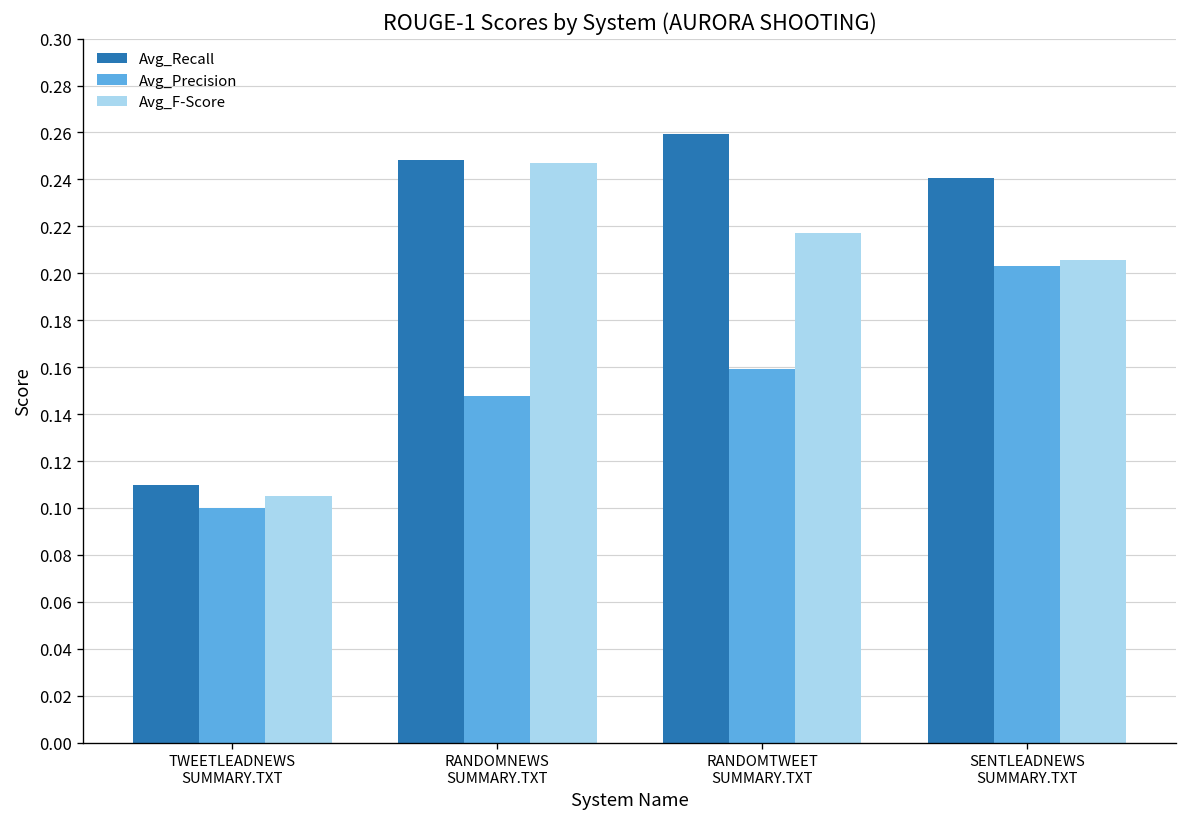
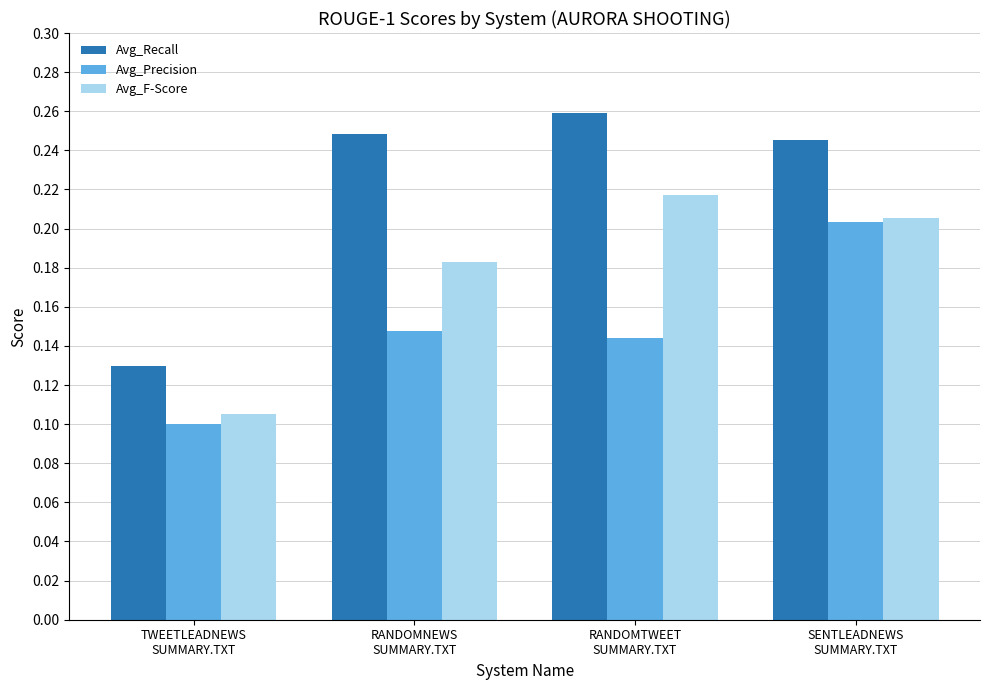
  {
    "Avg_Recall": {
-     "TWEETLEADNEWS SUMMARY.TXT": 0.110,
+     "TWEETLEADNEWS SUMMARY.TXT": 0.130,
      "RANDOMNEWS SUMMARY.TXT": 0.248,
      "RANDOMTWEET SUMMARY.TXT": 0.259,
-     "SENTLEADNEWS SUMMARY.TXT": 0.241
+     "SENTLEADNEWS SUMMARY.TXT": 0.245
    },
    "Avg_Precision": {
      "TWEETLEADNEWS SUMMARY.TXT": 0.100,
      "RANDOMNEWS SUMMARY.TXT": 0.148,
-     "RANDOMTWEET SUMMARY.TXT": 0.159,
+     "RANDOMTWEET SUMMARY.TXT": 0.144,
      "SENTLEADNEWS SUMMARY.TXT": 0.203
    },
    "Avg_F-Score": {
      "TWEETLEADNEWS SUMMARY.TXT": 0.105,
-     "RANDOMNEWS SUMMARY.TXT": 0.247,
+     "RANDOMNEWS SUMMARY.TXT": 0.183,
      "RANDOMTWEET SUMMARY.TXT": 0.217,
      "SENTLEADNEWS SUMMARY.TXT": 0.206
    }
  }
